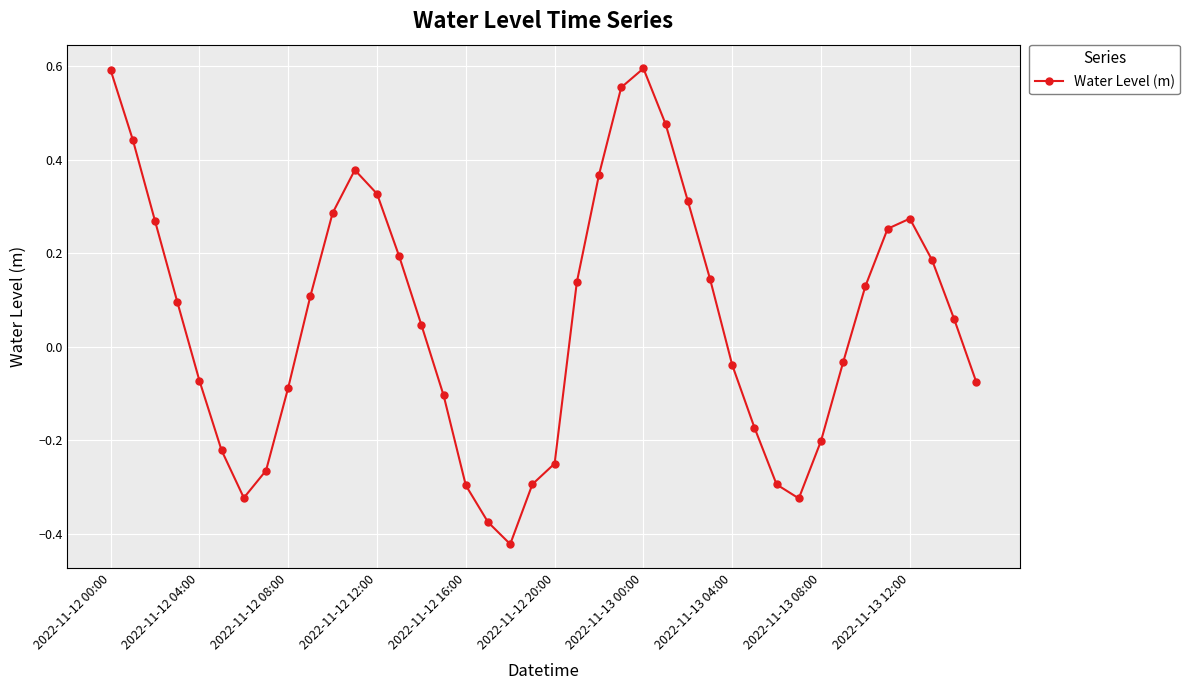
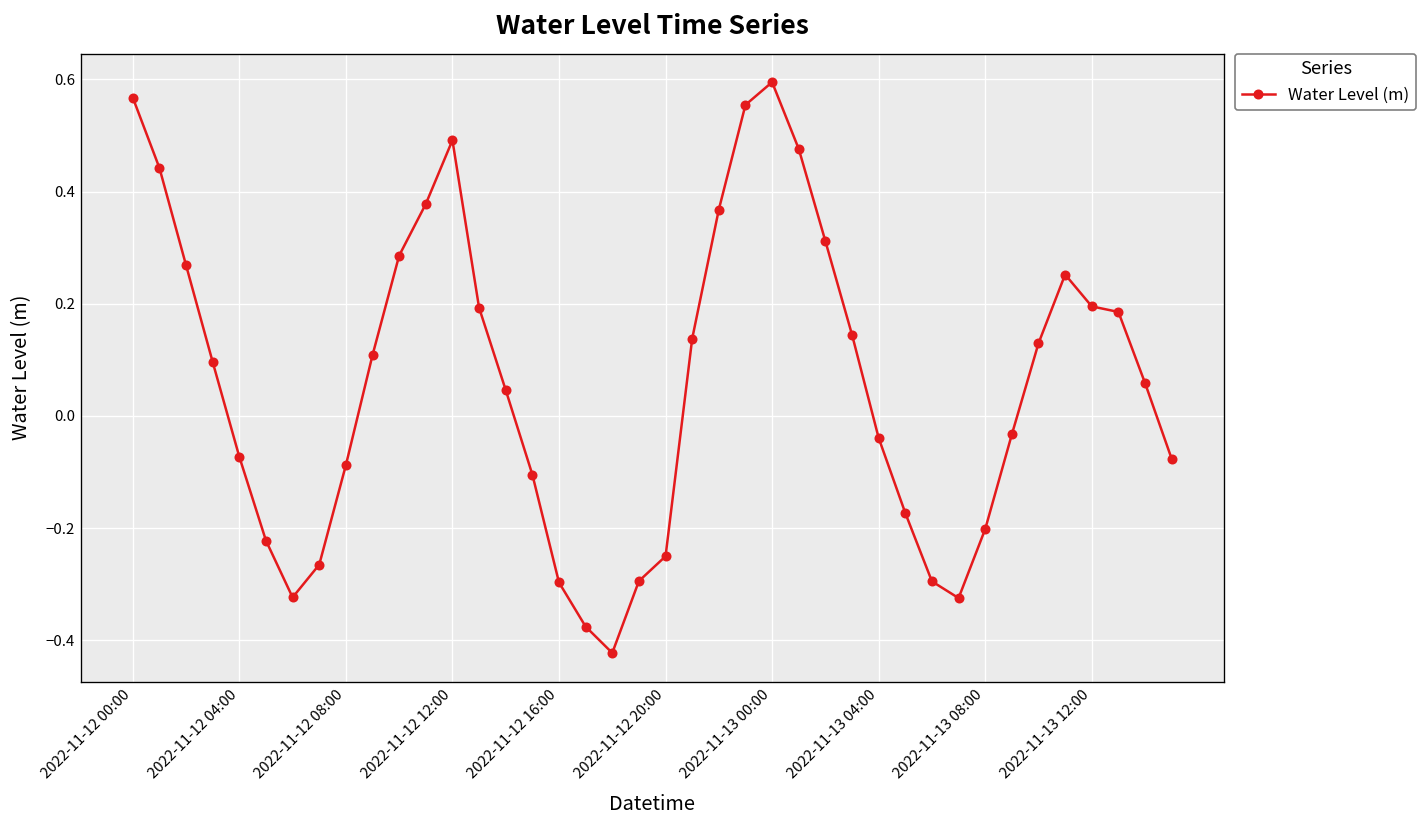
  {
-   "2022-11-12 00:00": 0.59,
+   "2022-11-12 00:00": 0.57,
    "2022-11-12 04:00": -0.07,
    "2022-11-12 08:00": -0.09,
-   "2022-11-12 12:00": 0.33,
+   "2022-11-12 12:00": 0.49,
    "2022-11-12 16:00": -0.30,
    "2022-11-12 20:00": -0.25,
    "2022-11-13 00:00": 0.60,
    "2022-11-13 04:00": -0.04,
    "2022-11-13 08:00": -0.20,
-   "2022-11-13 12:00": 0.27
+   "2022-11-13 12:00": 0.20
  }
